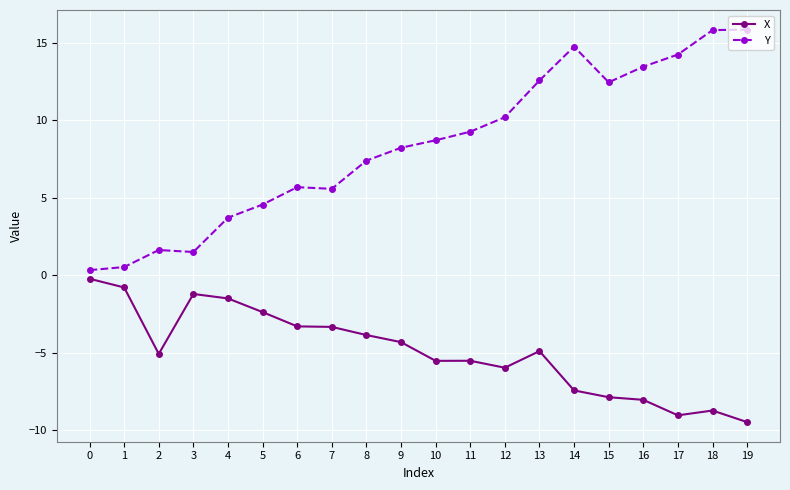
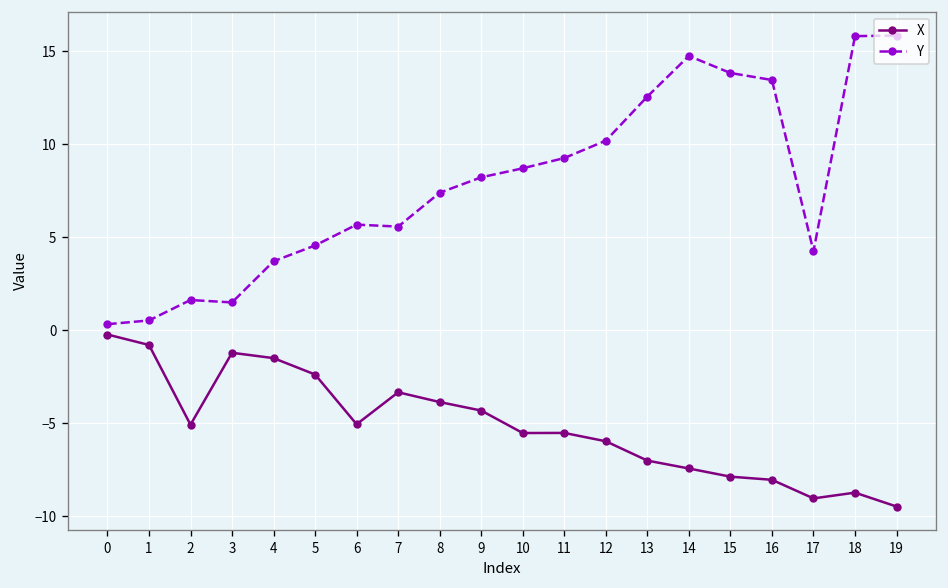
  {
    "X": {
      "0": -0.2,
      "1": -0.8,
      "2": -5.1,
      "3": -1.2,
      "4": -1.5,
      "5": -2.4,
-     "6": -3.3,
+     "6": -5.1,
      "7": -3.3,
      "8": -3.9,
      "9": -4.3,
      "10": -5.5,
      "11": -5.5,
      "12": -6.0,
-     "13": -4.9,
+     "13": -7.0,
      "14": -7.4,
      "15": -7.9,
      "16": -8.0,
      "17": -9.0,
      "18": -8.7,
      "19": -9.5
    },
    "Y": {
      "0": 0.3,
      "1": 0.5,
      "2": 1.6,
      "3": 1.5,
      "4": 3.7,
      "5": 4.6,
      "6": 5.7,
      "7": 5.6,
      "8": 7.4,
      "9": 8.2,
      "10": 8.7,
      "11": 9.3,
      "12": 10.2,
      "13": 12.6,
      "14": 14.8,
-     "15": 12.5,
+     "15": 13.8,
      "16": 13.5,
-     "17": 14.2,
+     "17": 4.2,
      "18": 15.8
    }
  }
